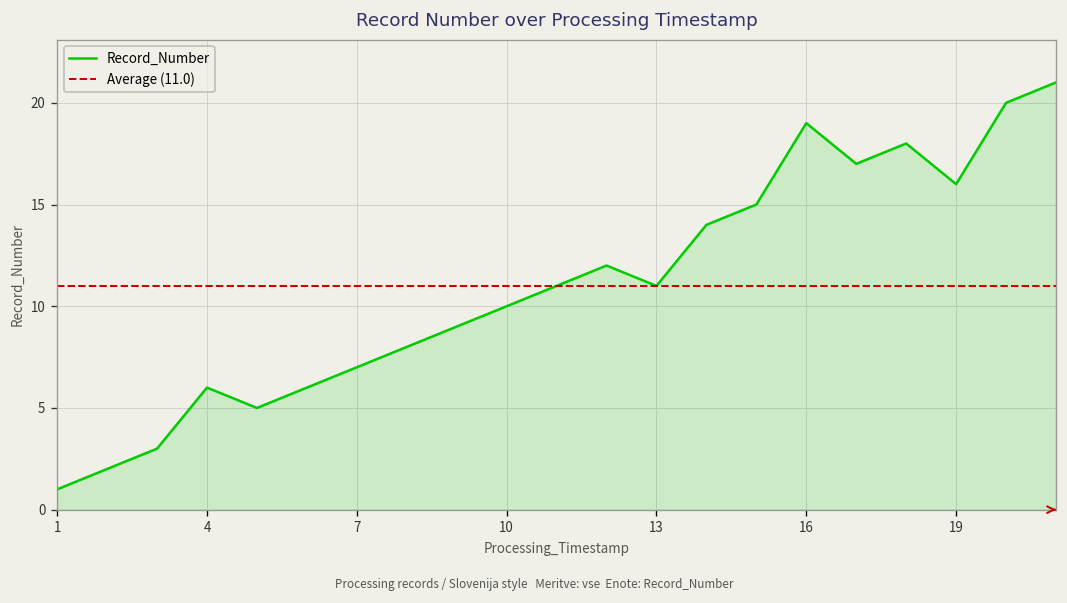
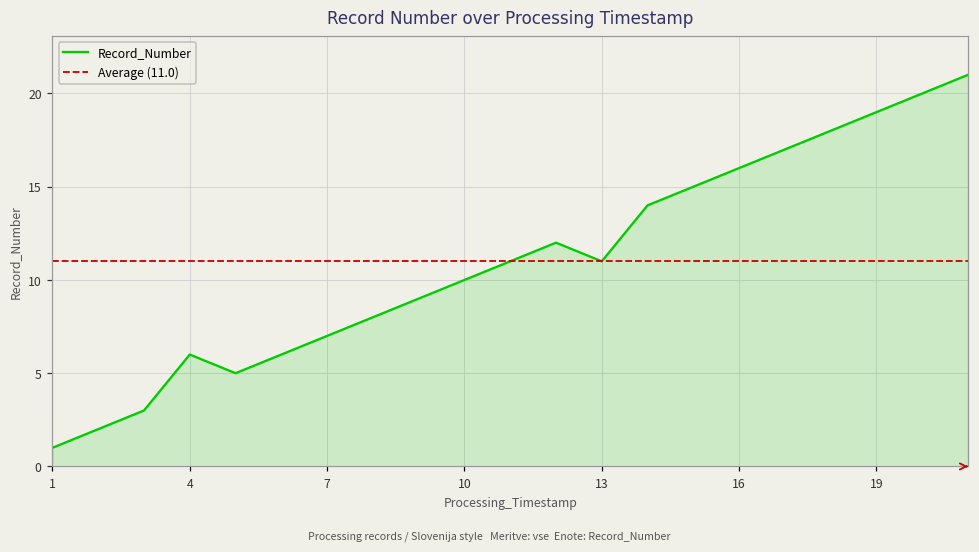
  {
    "1": 1,
    "4": 6,
    "7": 7,
    "10": 10,
    "13": 11,
-   "16": 19,
-   "19": 16
+   "16": 16,
+   "19": 19
  }
